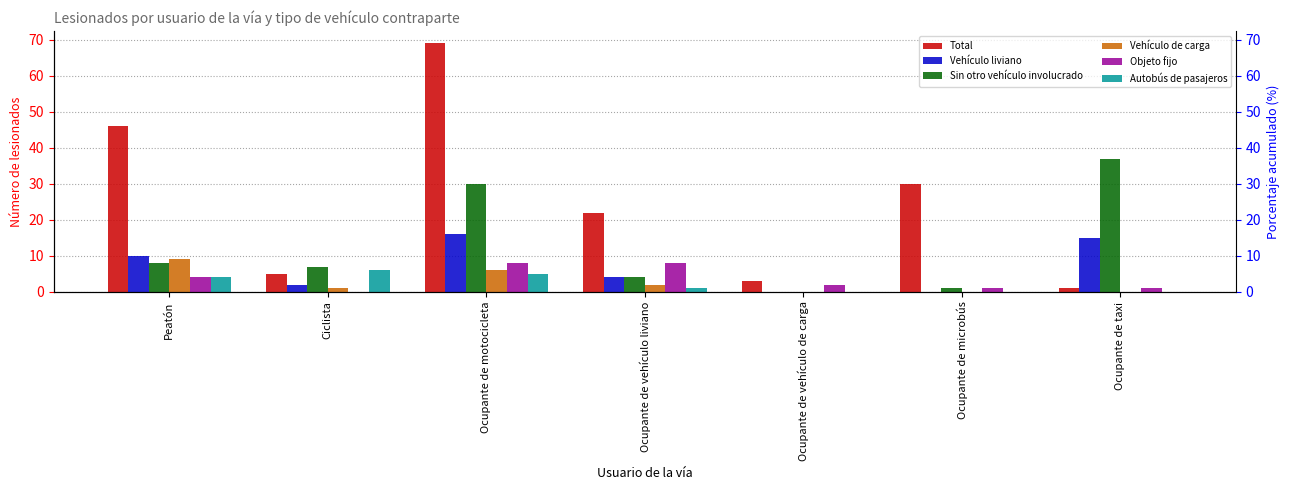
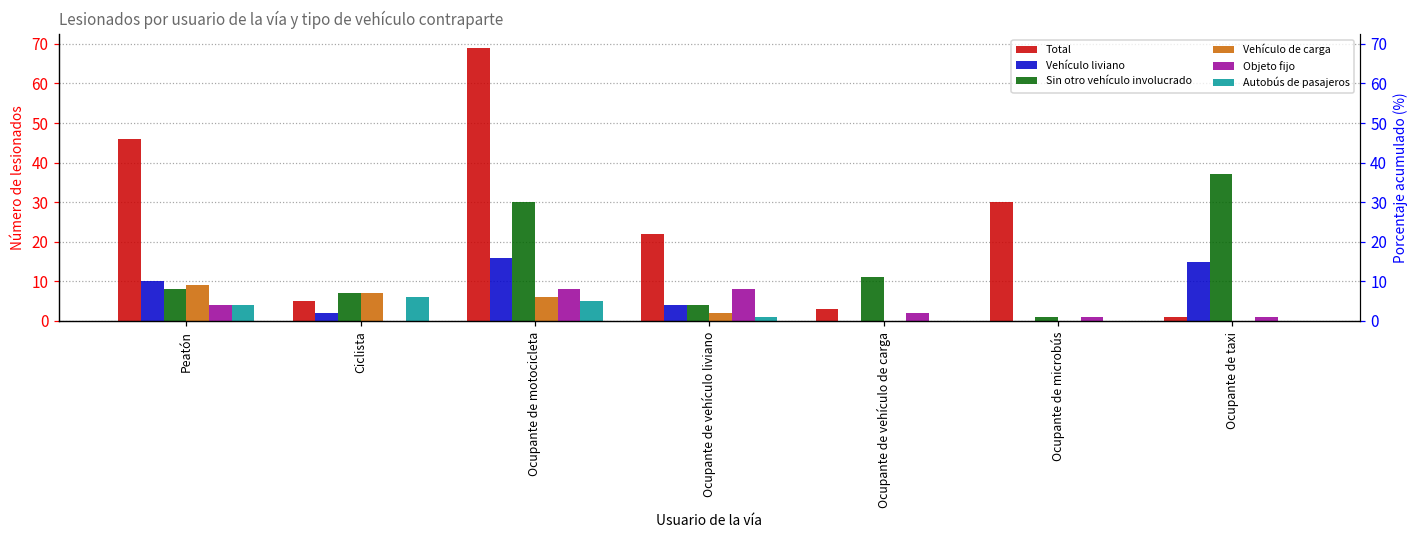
  {
    "Total": {
      "Peatón": 46,
      "Ciclista": 5,
      "Ocupante de motocicleta": 69,
      "Ocupante de vehículo liviano": 22,
      "Ocupante de vehículo de carga": 3,
      "Ocupante de microbús": 30,
      "Ocupante de taxi": 1
    },
    "Vehículo liviano": {
      "Peatón": 10,
      "Ciclista": 2,
      "Ocupante de motocicleta": 16,
      "Ocupante de vehículo liviano": 4,
      "Ocupante de vehículo de carga": 0,
      "Ocupante de microbús": 0,
      "Ocupante de taxi": 15
    },
    "Sin otro vehículo involucrado": {
      "Peatón": 8,
      "Ciclista": 7,
      "Ocupante de motocicleta": 30,
      "Ocupante de vehículo liviano": 4,
-     "Ocupante de vehículo de carga": 0,
+     "Ocupante de vehículo de carga": 11,
      "Ocupante de microbús": 1,
      "Ocupante de taxi": 37
    },
    "Vehículo de carga": {
      "Peatón": 9,
-     "Ciclista": 1,
+     "Ciclista": 7,
      "Ocupante de motocicleta": 6,
      "Ocupante de vehículo liviano": 2,
      "Ocupante de vehículo de carga": 0,
      "Ocupante de microbús": 0,
      "Ocupante de taxi": 0
    },
    "Objeto fijo": {
      "Peatón": 4,
      "Ciclista": 0,
      "Ocupante de motocicleta": 8,
      "Ocupante de vehículo liviano": 8,
      "Ocupante de vehículo de carga": 2,
      "Ocupante de microbús": 1,
      "Ocupante de taxi": 1
    },
    "Autobús de pasajeros": {
      "Peatón": 4,
      "Ciclista": 6,
      "Ocupante de motocicleta": 5,
      "Ocupante de vehículo liviano": 1,
      "Ocupante de vehículo de carga": 0,
      "Ocupante de microbús": 0,
      "Ocupante de taxi": 0
    }
  }
